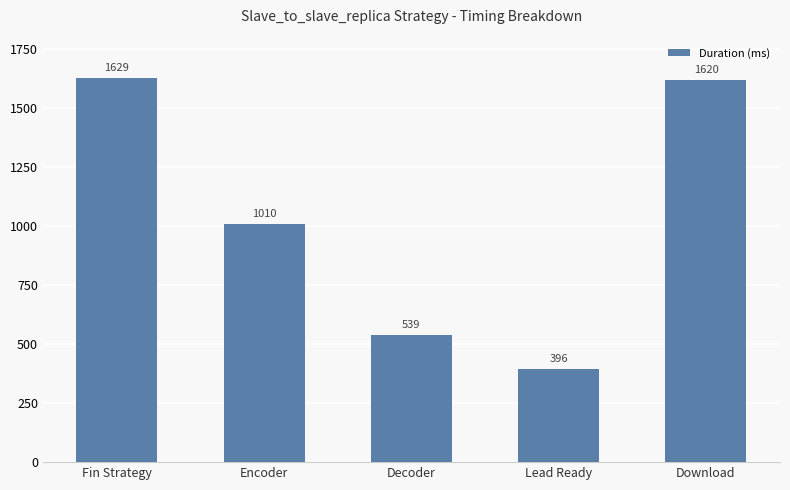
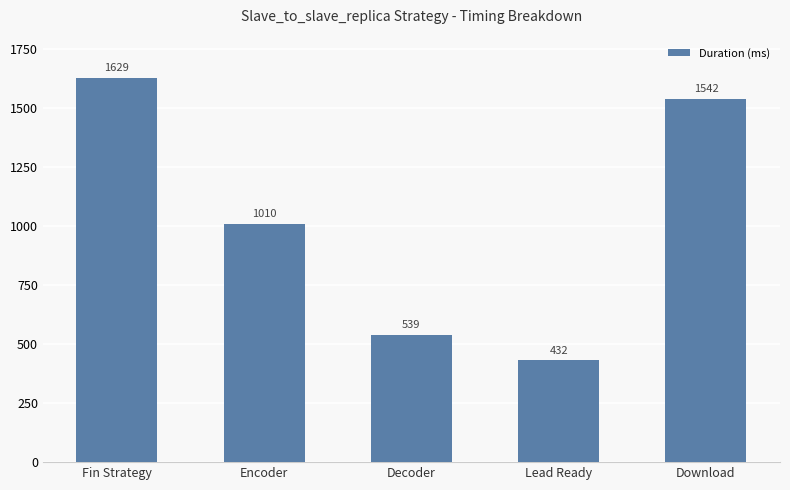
  {
    "Fin Strategy": 1629,
    "Encoder": 1010,
    "Decoder": 539,
-   "Lead Ready": 396,
-   "Download": 1620
+   "Lead Ready": 432,
+   "Download": 1542
  }
